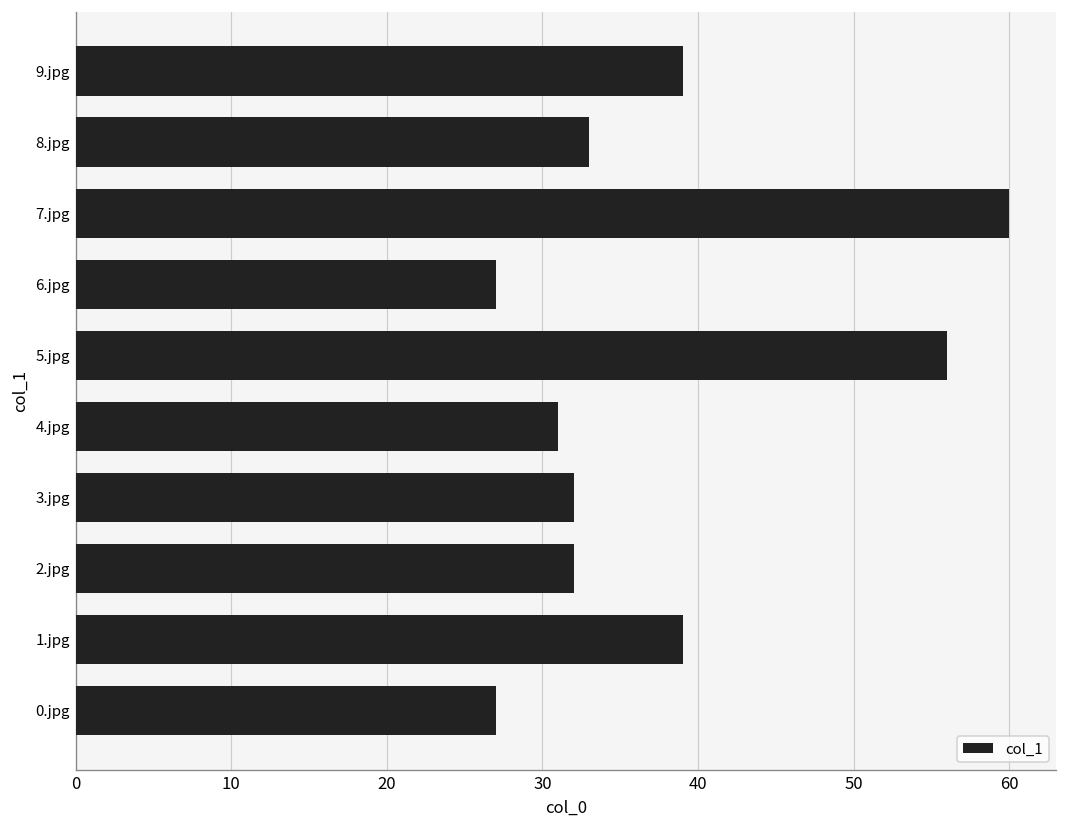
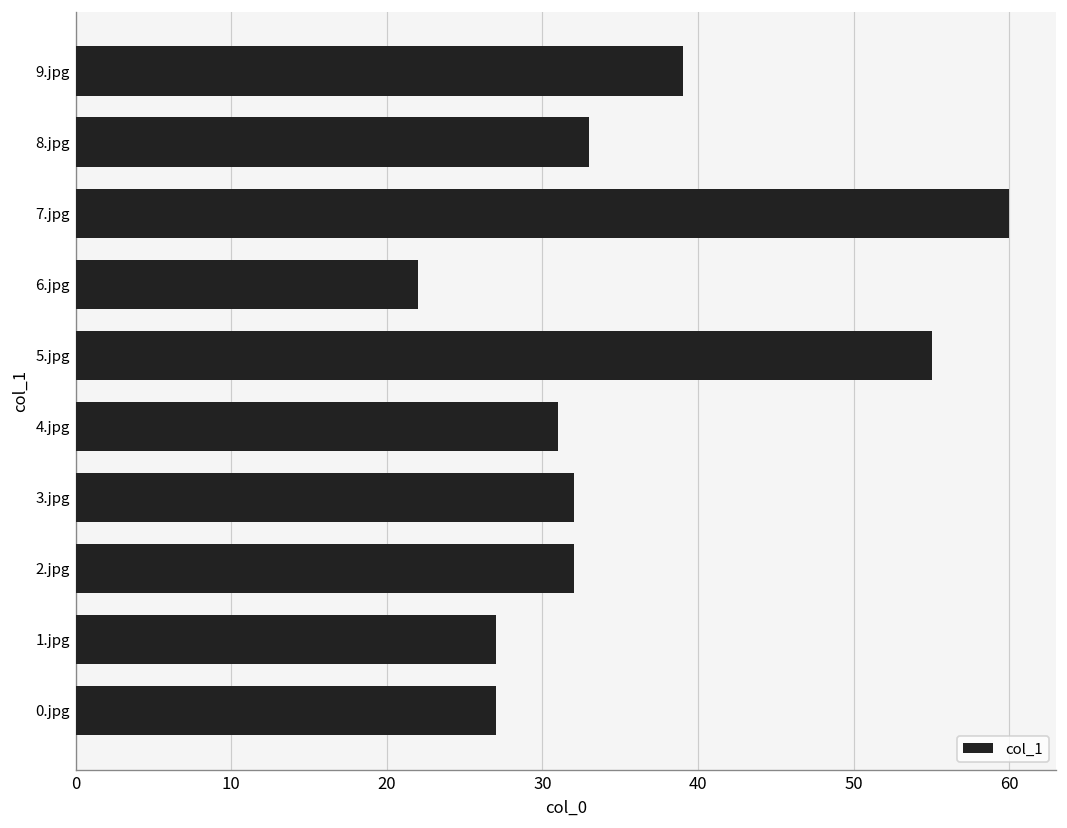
  {
    "9.jpg": 39,
    "8.jpg": 33,
    "7.jpg": 60,
-   "6.jpg": 27,
-   "5.jpg": 56,
+   "6.jpg": 22,
+   "5.jpg": 55,
    "4.jpg": 31,
    "3.jpg": 32,
    "2.jpg": 32,
-   "1.jpg": 39,
+   "1.jpg": 27,
    "0.jpg": 27
  }
